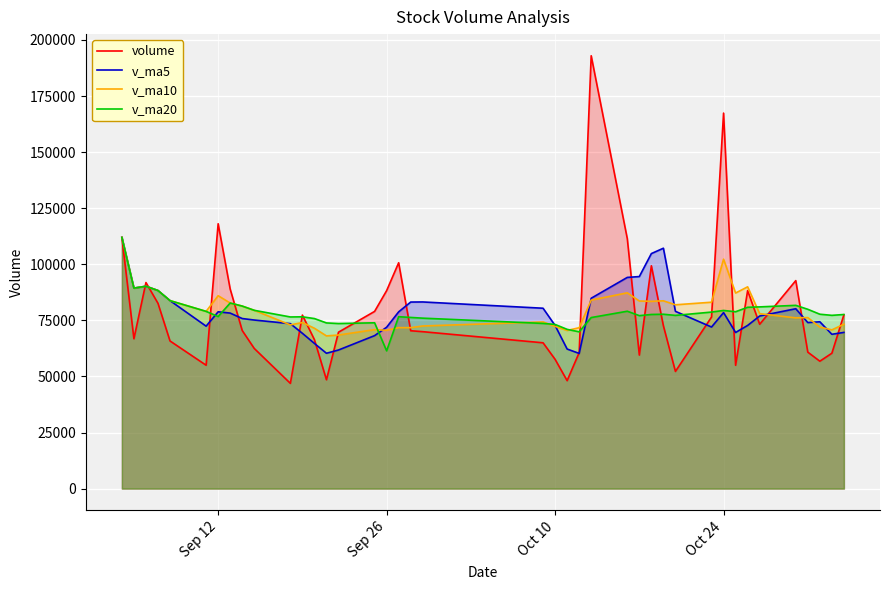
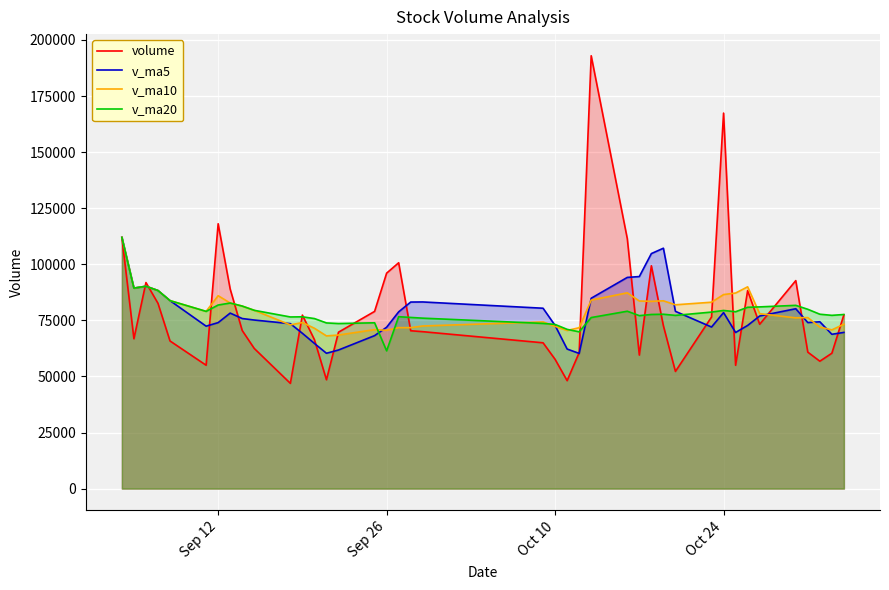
  {
    "volume": {
      "Sep 12": 118000,
-     "Sep 26": 88000,
+     "Sep 26": 96000,
      "Oct 10": 58000,
      "Oct 24": 167000
    },
    "v_ma5": {
-     "Sep 12": 79000,
+     "Sep 12": 74000,
      "Sep 26": 72000
    },
    "v_ma10": {
      "Sep 12": 86000,
      "Sep 26": 71000,
-     "Oct 24": 102000
+     "Oct 24": 86000
    },
    "v_ma20": {
-     "Sep 12": 77000,
+     "Sep 12": 82000,
      "Sep 26": 61000
    }
  }
